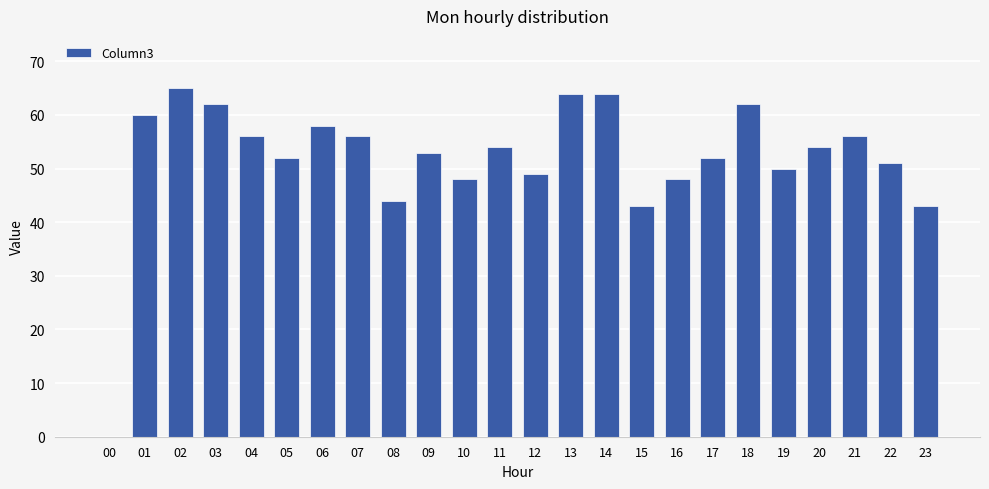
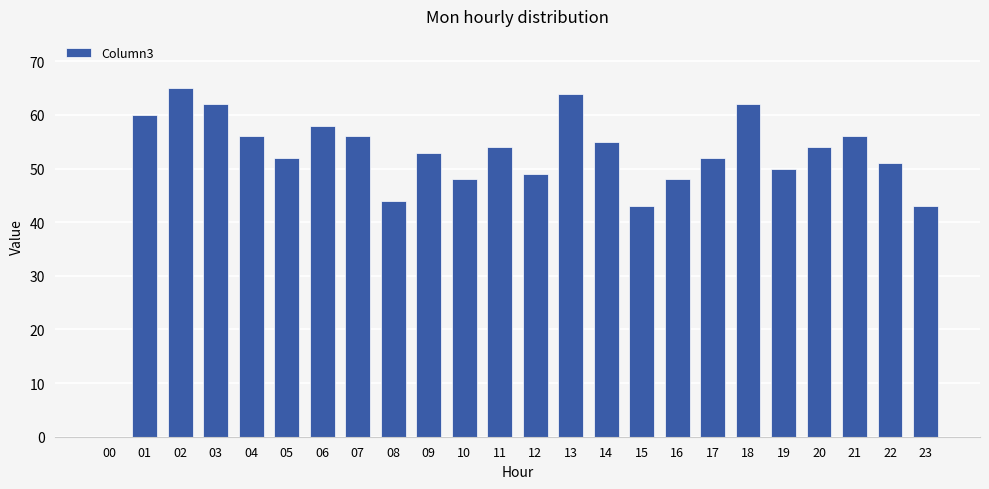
  {
    "00": 0,
    "01": 60,
    "02": 65,
    "03": 62,
    "04": 56,
    "05": 52,
    "06": 58,
    "07": 56,
    "08": 44,
    "09": 53,
    "10": 48,
    "11": 54,
    "12": 49,
    "13": 64,
-   "14": 64,
+   "14": 55,
    "15": 43,
    "16": 48,
    "17": 52,
    "18": 62,
    "19": 50,
    "20": 54,
    "21": 56,
    "22": 51,
    "23": 43
  }
